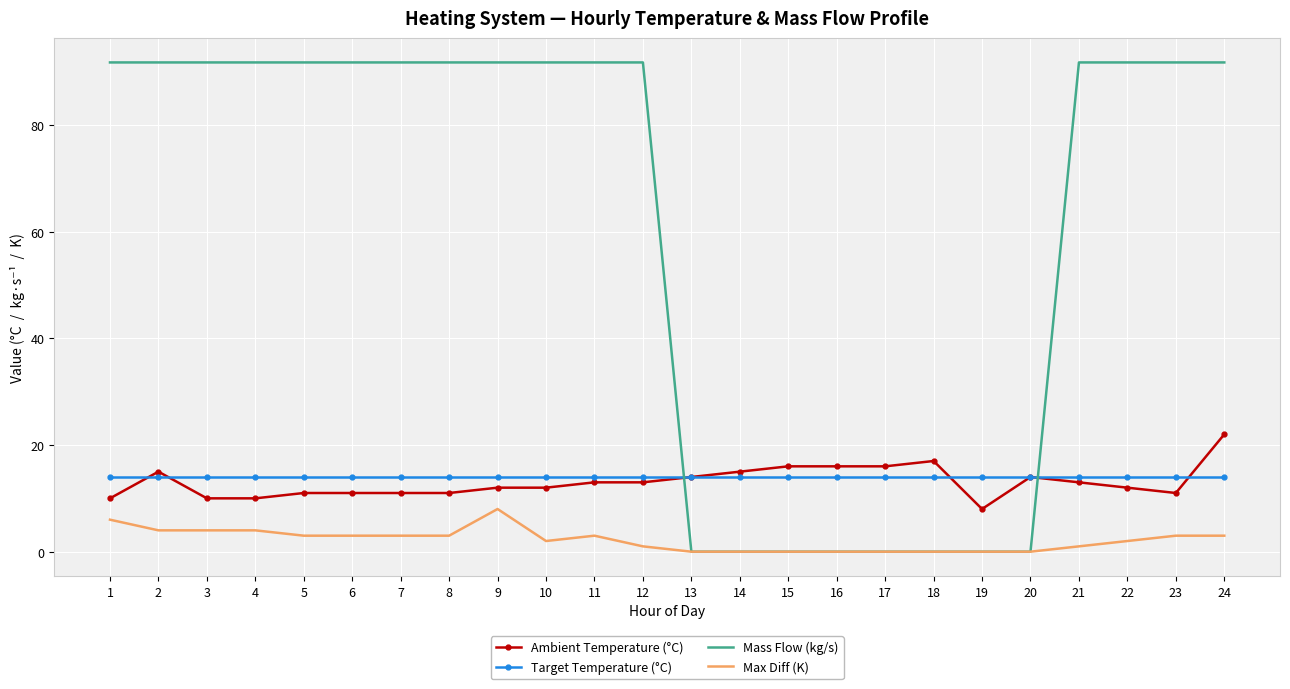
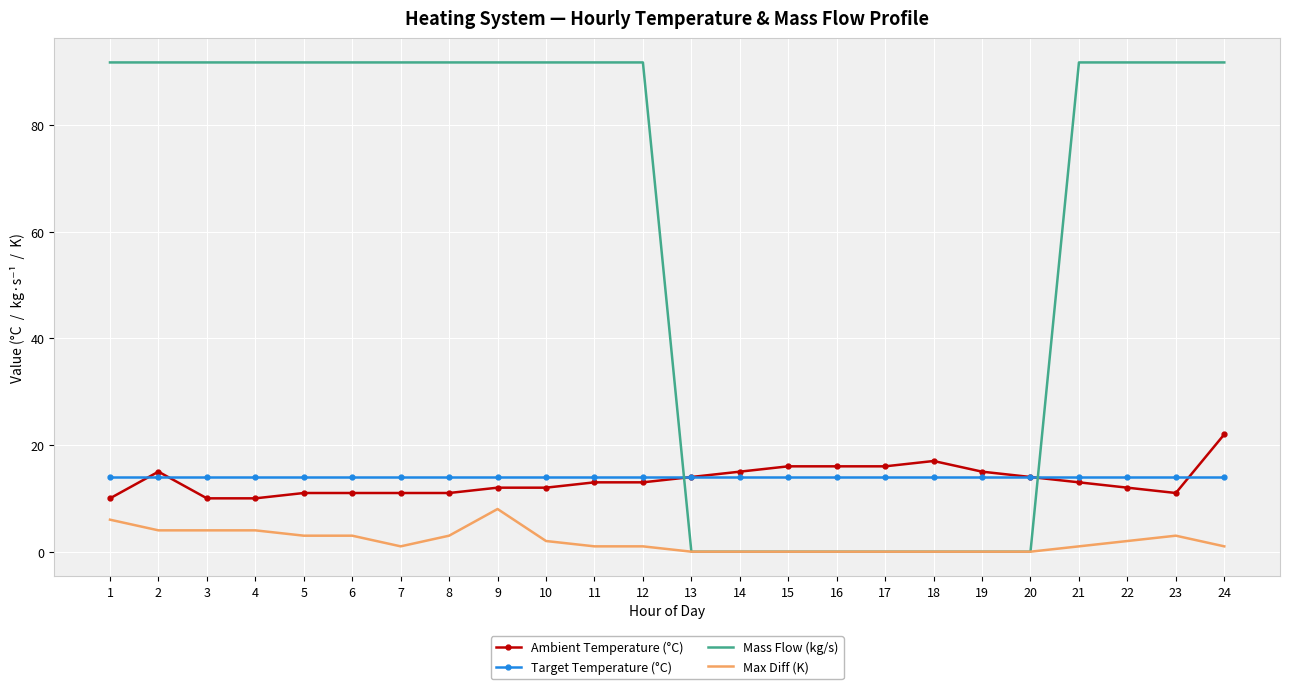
  {
    "Ambient Temperature (°C)": {
      "1": 10,
      "2": 15,
      "3": 10,
      "4": 10,
      "5": 11,
      "6": 11,
      "7": 11,
      "8": 11,
      "9": 12,
      "10": 12,
      "11": 13,
      "12": 13,
      "14": 15,
      "15": 16,
      "16": 16,
      "17": 16,
      "18": 17,
-     "19": 8,
+     "19": 15,
      "21": 13,
      "22": 12,
      "23": 11,
      "24": 22
    },
    "Target Temperature (°C)": {
      "1": 14,
      "2": 14,
      "3": 14,
      "4": 14,
      "5": 14,
      "6": 14,
      "7": 14,
      "8": 14,
      "9": 14,
      "10": 14,
      "11": 14,
      "12": 14,
      "14": 14,
      "15": 14,
      "16": 14,
      "17": 14,
      "18": 14,
      "19": 14,
      "21": 14,
      "22": 14,
      "23": 14,
      "24": 14
    },
    "Mass Flow (kg/s)": {
      "1": 92,
      "2": 92,
      "3": 92,
      "4": 92,
      "5": 92,
      "6": 92,
      "7": 92,
      "8": 92,
      "9": 92,
      "10": 92,
      "11": 92,
      "12": 92,
      "21": 92,
      "22": 92,
      "23": 92,
      "24": 92
    },
    "Max Diff (K)": {
      "1": 6,
      "2": 4,
      "3": 4,
      "4": 4,
      "5": 3,
      "6": 3,
-     "7": 3,
+     "7": 1,
      "8": 3,
      "9": 8,
      "10": 2,
-     "11": 3,
+     "11": 1,
      "12": 1,
      "21": 1,
      "22": 2,
      "23": 3,
-     "24": 3
+     "24": 1
    }
  }
